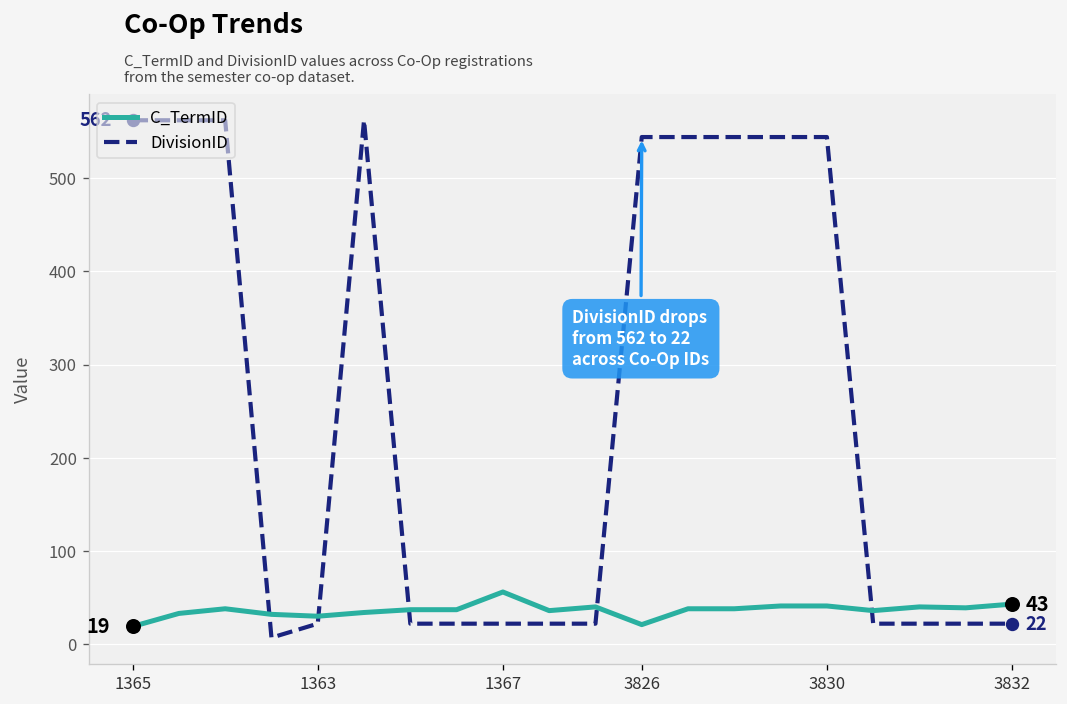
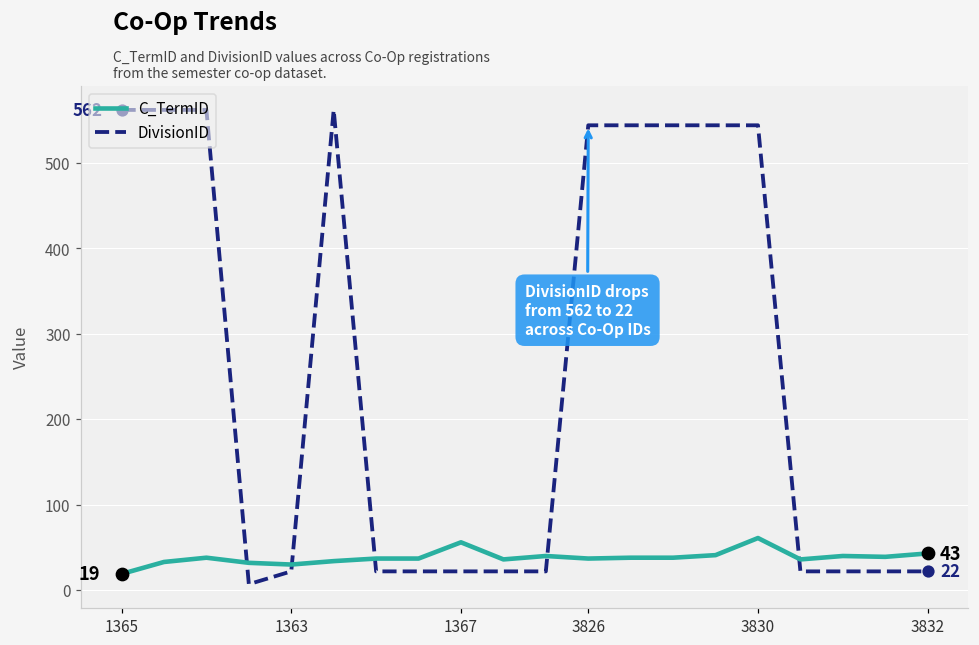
  {
    "C_TermID": {
      "1363": 30,
      "1367": 60,
-     "3826": 20,
-     "3830": 40
+     "3826": 40,
+     "3830": 60
    }
  }
